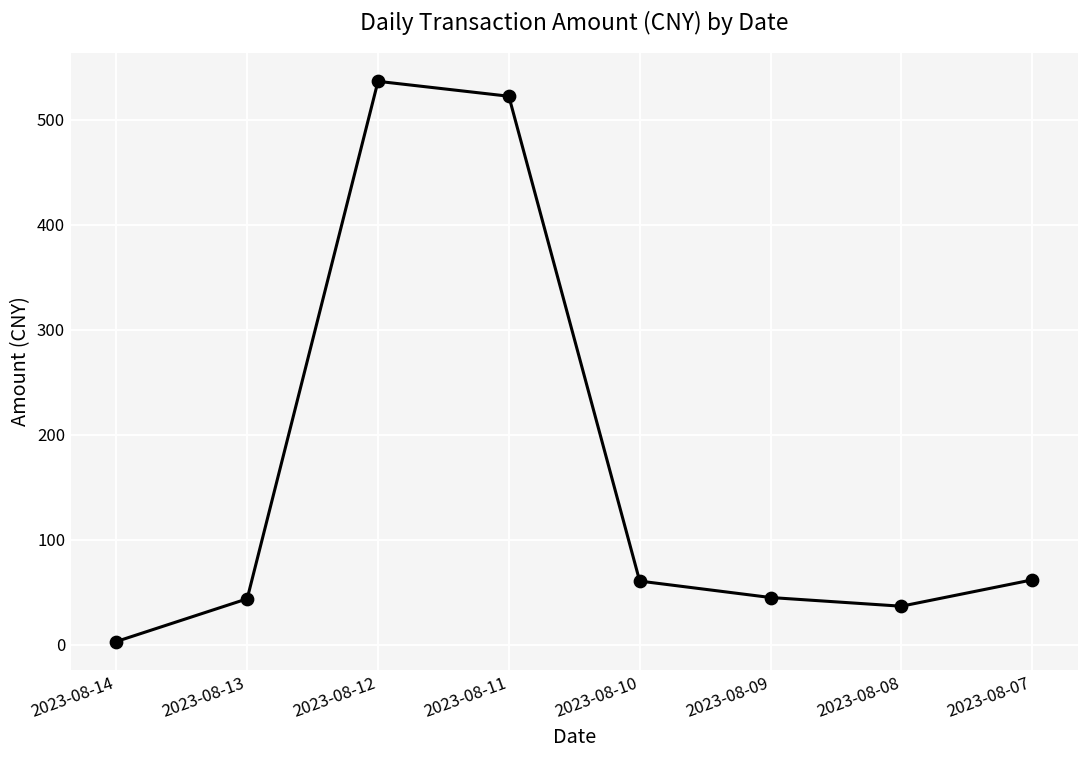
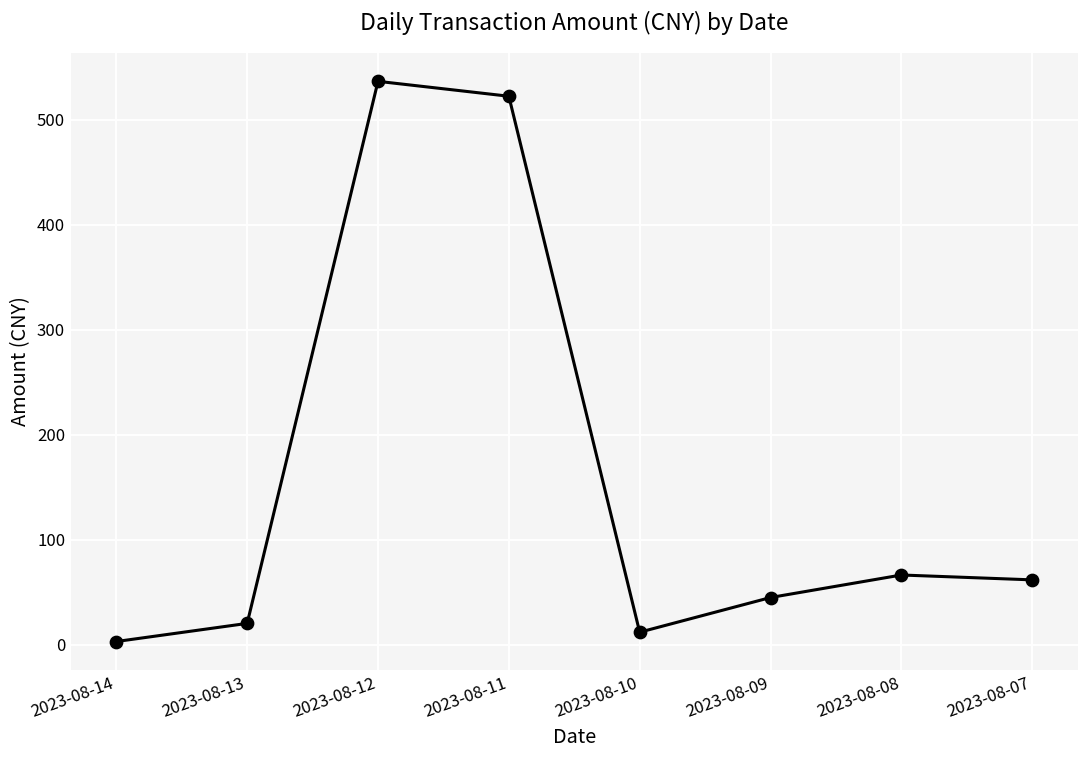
  {
    "2023-08-14": 0,
-   "2023-08-13": 40,
+   "2023-08-13": 20,
    "2023-08-12": 540,
    "2023-08-11": 520,
-   "2023-08-10": 60,
+   "2023-08-10": 10,
    "2023-08-09": 40,
-   "2023-08-08": 40,
+   "2023-08-08": 70,
    "2023-08-07": 60
  }
